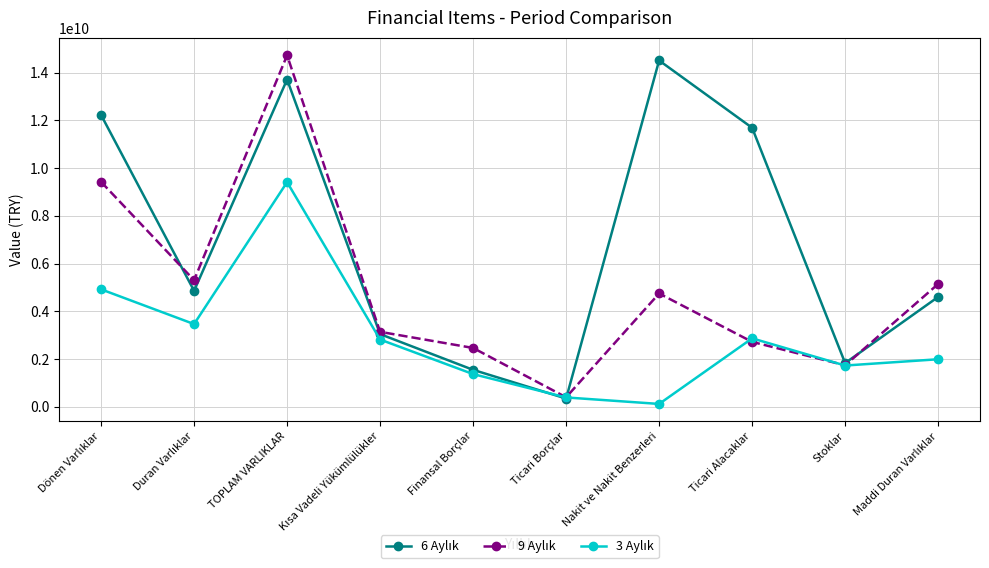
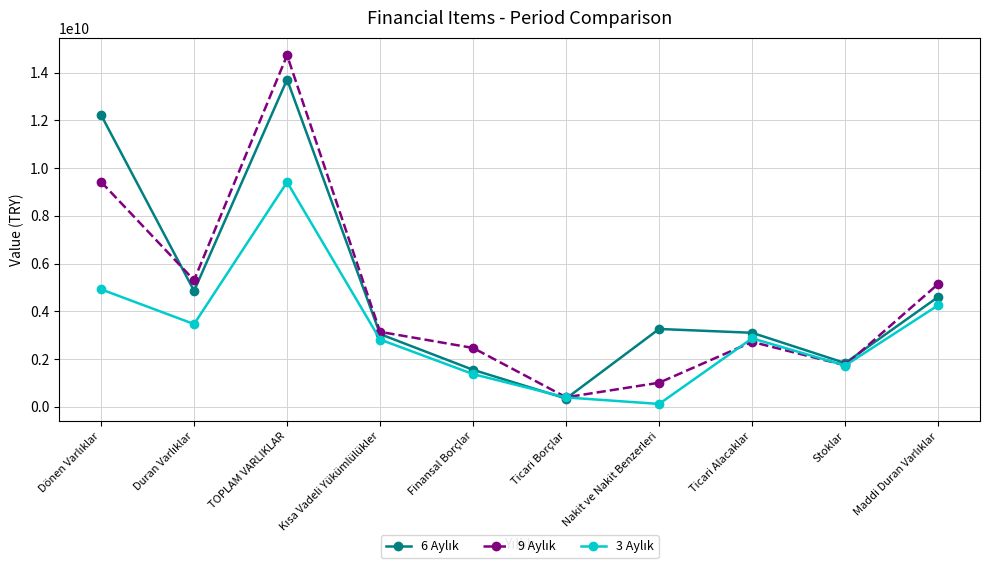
  {
    "6 Aylık": {
      "Dönen Varlıklar": 12200000000,
      "Duran Varlıklar": 4900000000,
      "TOPLAM VARLIKLAR": 13700000000,
      "Finansal Borçlar": 1500000000,
-     "Nakit ve Nakit Benzerleri": 14500000000,
-     "Ticari Alacaklar": 11700000000,
+     "Nakit ve Nakit Benzerleri": 3300000000,
+     "Ticari Alacaklar": 3100000000,
      "Maddi Duran Varlıklar": 4600000000
    },
    "9 Aylık": {
      "Dönen Varlıklar": 9400000000,
      "Duran Varlıklar": 5300000000,
      "TOPLAM VARLIKLAR": 14700000000,
      "Finansal Borçlar": 2500000000,
-     "Nakit ve Nakit Benzerleri": 4700000000,
+     "Nakit ve Nakit Benzerleri": 1000000000,
      "Ticari Alacaklar": 2700000000,
      "Maddi Duran Varlıklar": 5100000000
    },
    "3 Aylık": {
      "Dönen Varlıklar": 4900000000,
      "Duran Varlıklar": 3500000000,
      "TOPLAM VARLIKLAR": 9400000000,
      "Kısa Vadeli Yükümlülükler": 2800000000,
      "Finansal Borçlar": 1400000000,
      "Nakit ve Nakit Benzerleri": 100000000,
      "Ticari Alacaklar": 2900000000,
-     "Maddi Duran Varlıklar": 2000000000
+     "Maddi Duran Varlıklar": 4300000000
    }
  }
